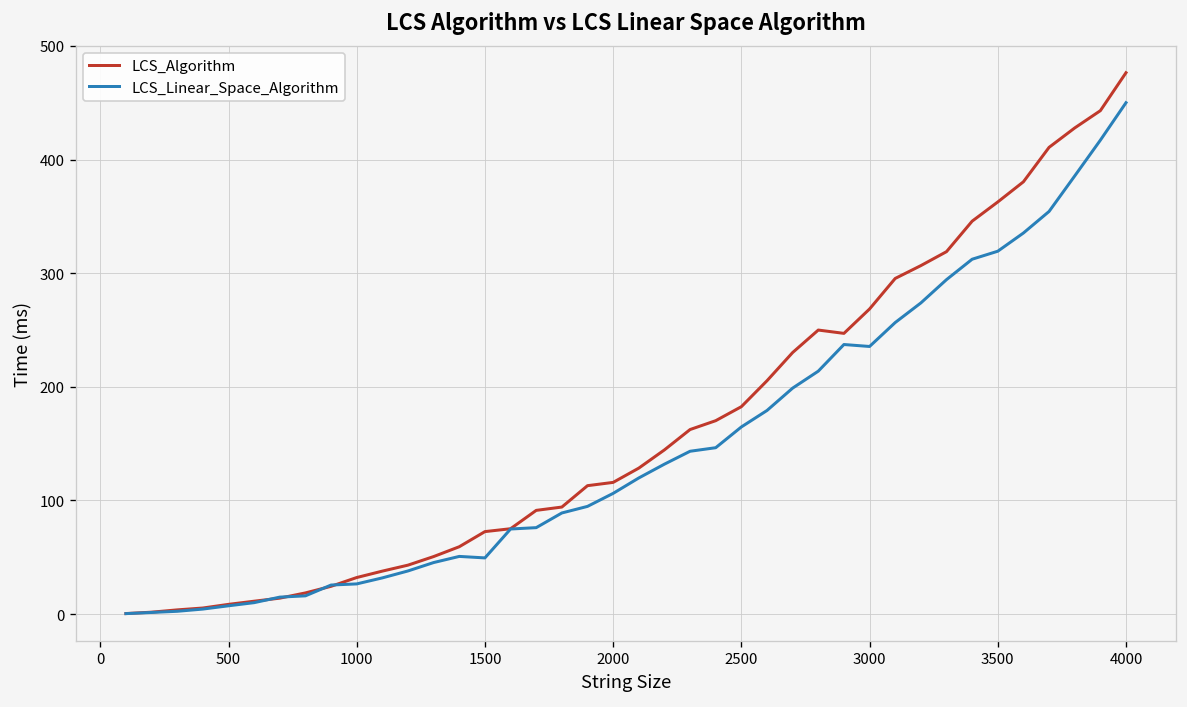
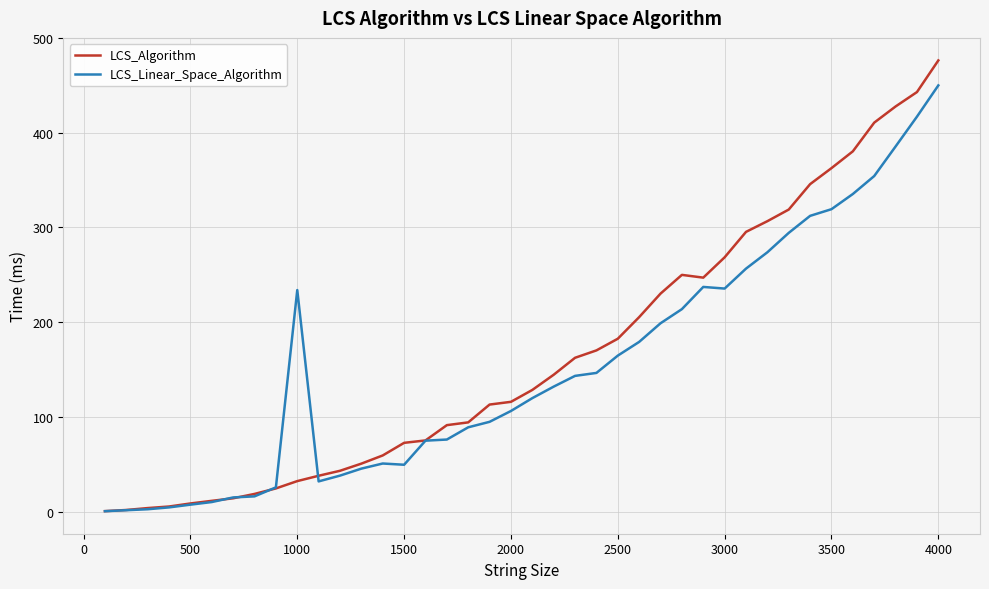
  {
    "LCS_Algorithm": {
      "1000": 30,
      "1500": 70,
      "2000": 120,
      "2500": 180,
      "3000": 270,
      "3500": 360,
      "4000": 480
    },
    "LCS_Linear_Space_Algorithm": {
-     "1000": 30,
+     "1000": 230,
      "1500": 50,
      "2000": 110,
      "2500": 160,
      "3000": 240,
      "3500": 320,
      "4000": 450
    }
  }
